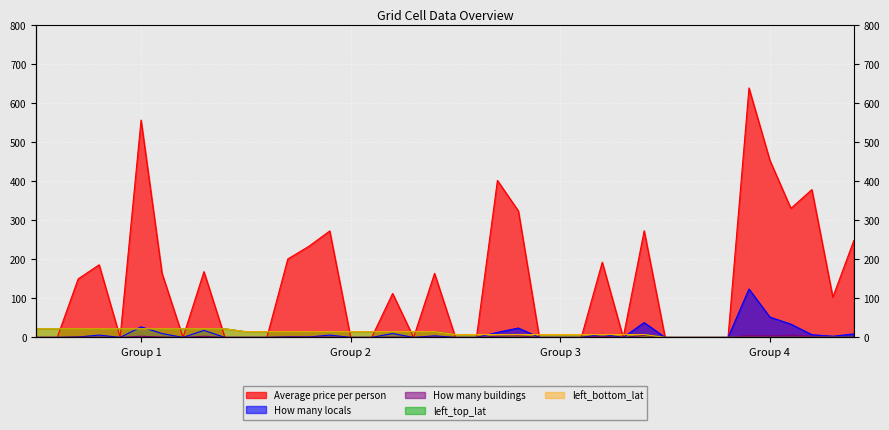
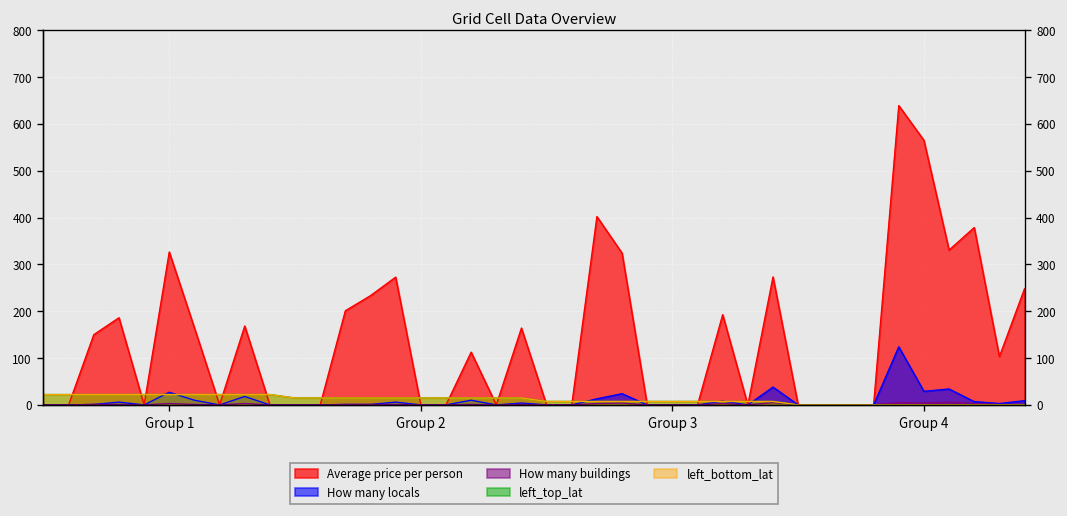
  {
    "Average price per person": {
-     "Group 1": 560,
-     "Group 4": 450
+     "Group 1": 330,
+     "Group 4": 560
    },
    "How many locals": {
-     "Group 4": 50
+     "Group 4": 30
    },
    "How many buildings": {
      "Group 1": 0
    },
    "left_bottom_lat": {
      "Group 2": 10,
      "Group 3": 10
    }
  }
